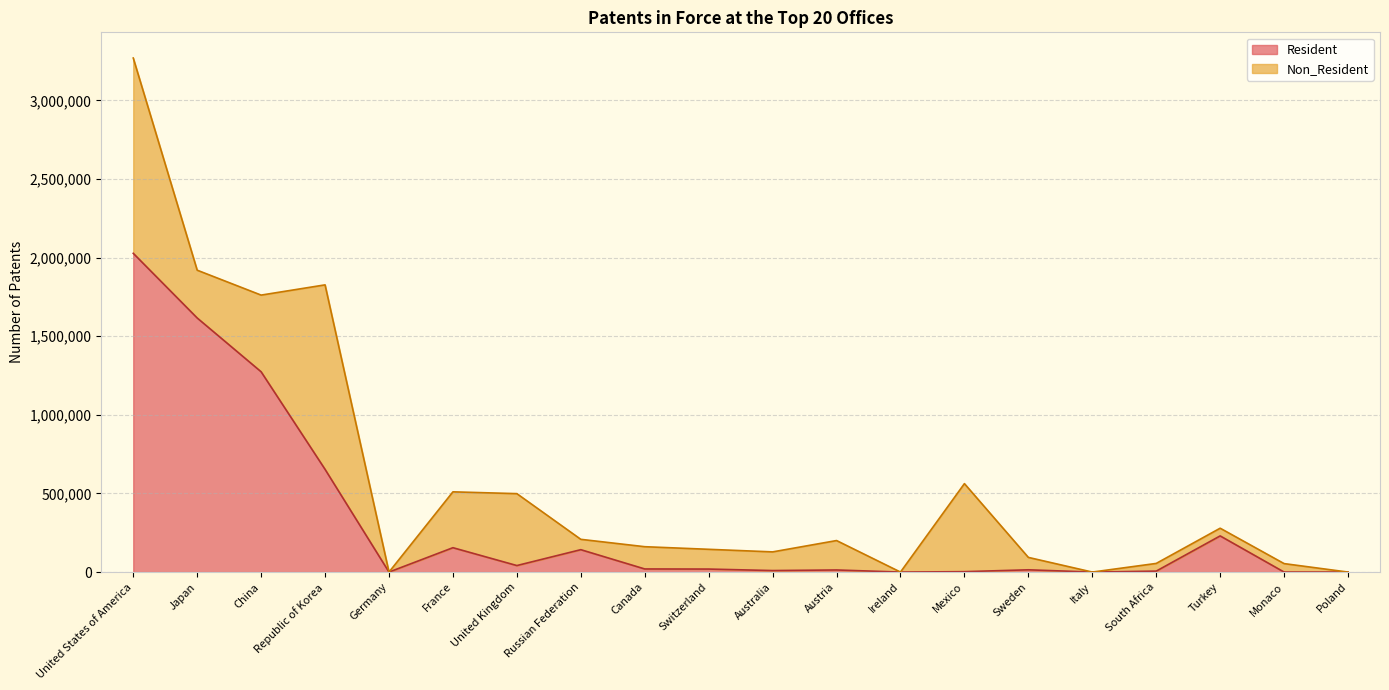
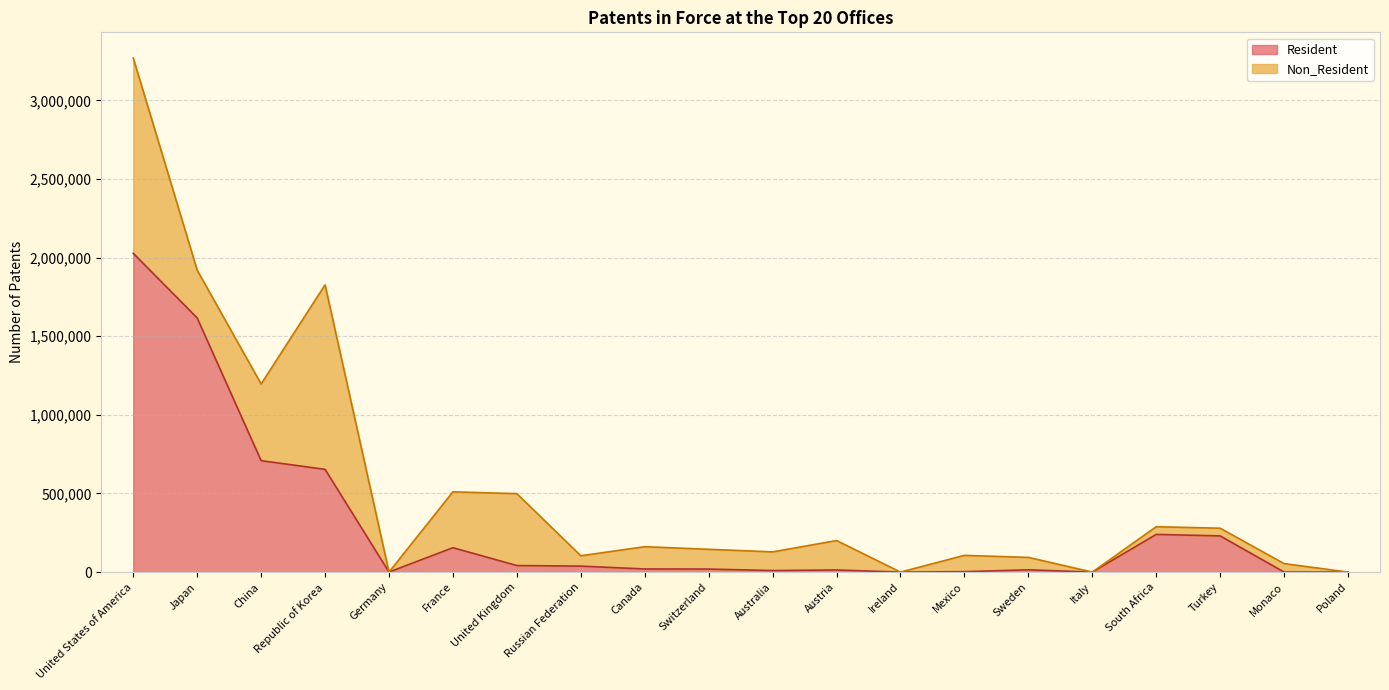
  {
    "Resident": {
      "United States of America": "2,030,000",
      "Japan": "1,620,000",
-     "China": "1,270,000",
+     "China": "710,000",
      "Republic of Korea": "650,000",
      "France": "160,000",
      "United Kingdom": "40,000",
-     "Russian Federation": "140,000",
+     "Russian Federation": "40,000",
      "Canada": "20,000",
      "Switzerland": "20,000",
      "Australia": "10,000",
      "Austria": "10,000",
      "Mexico": "0",
      "Sweden": "10,000",
-     "South Africa": "10,000",
+     "South Africa": "240,000",
      "Turkey": "230,000",
      "Monaco": "0"
    },
    "Non_Resident": {
      "United States of America": "1,240,000",
      "Japan": "300,000",
      "China": "490,000",
      "Republic of Korea": "1,170,000",
      "France": "360,000",
      "United Kingdom": "460,000",
      "Russian Federation": "70,000",
      "Canada": "140,000",
      "Switzerland": "130,000",
      "Australia": "120,000",
      "Austria": "190,000",
-     "Mexico": "560,000",
+     "Mexico": "100,000",
      "Sweden": "80,000",
      "South Africa": "50,000",
      "Turkey": "50,000",
      "Monaco": "50,000"
    }
  }
